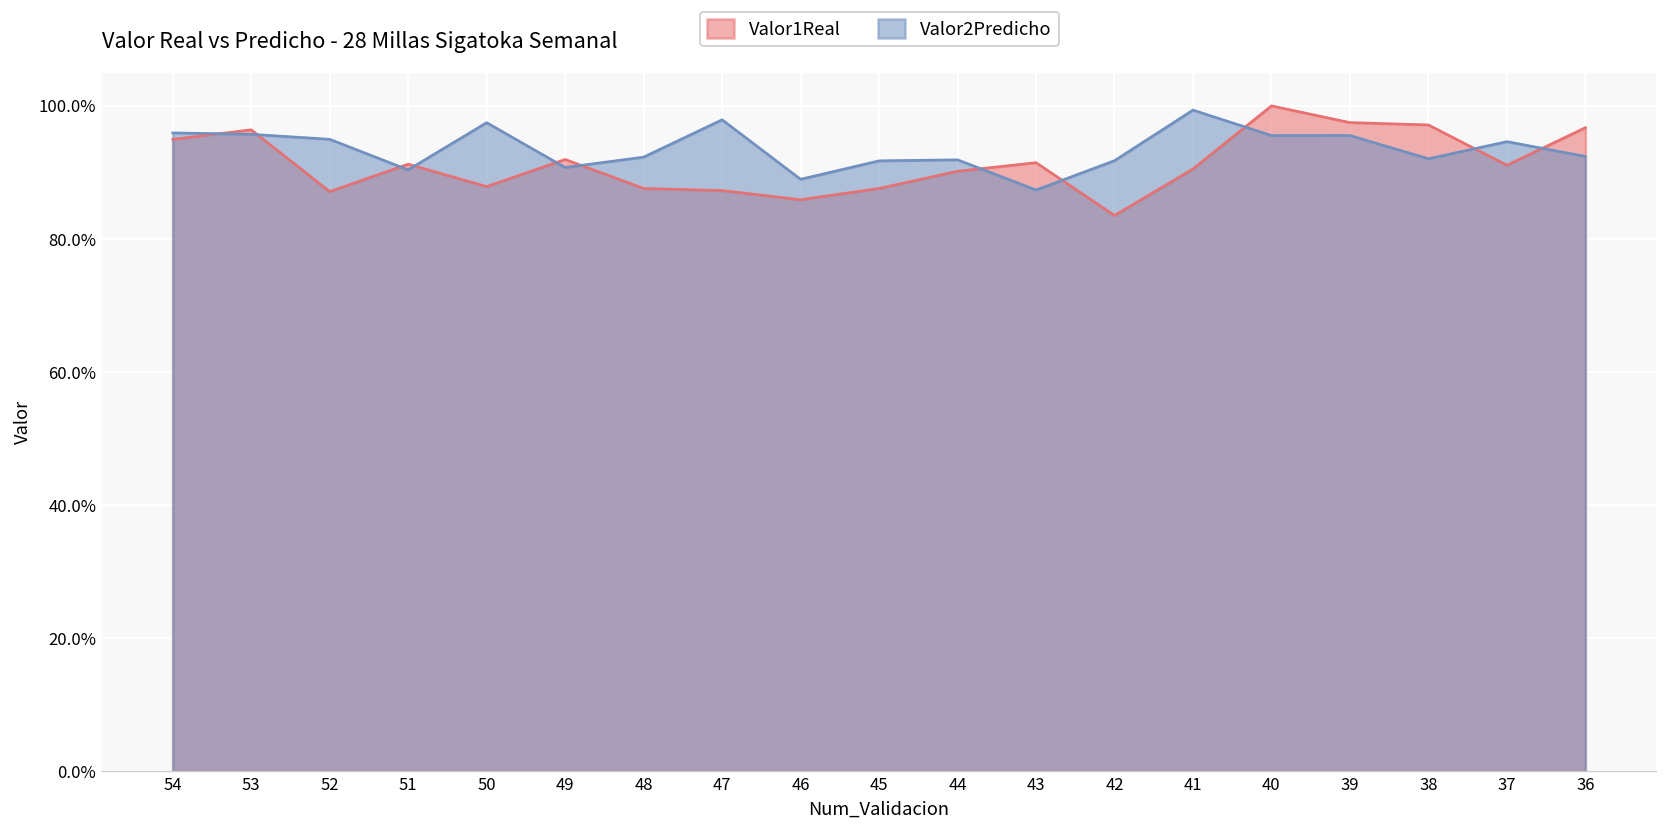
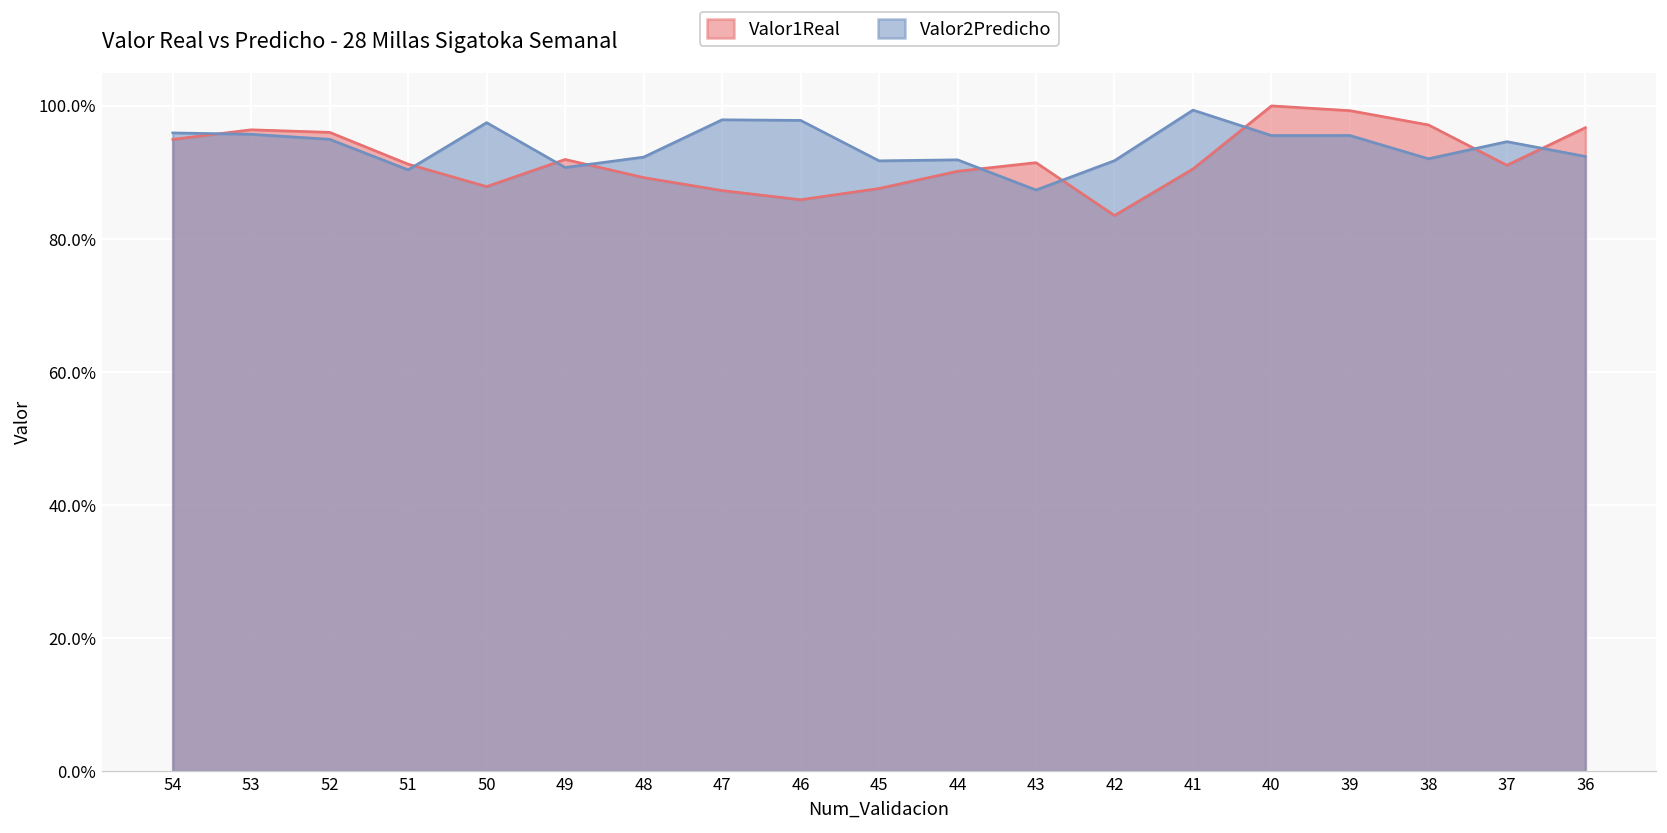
  {
    "Valor1Real": {
      "54": "95%",
      "53": "96%",
-     "52": "87%",
+     "52": "96%",
      "51": "91%",
      "50": "88%",
      "49": "92%",
-     "48": "88%",
+     "48": "89%",
      "47": "87%",
      "46": "86%",
      "45": "88%",
      "44": "90%",
      "43": "91%",
      "42": "84%",
      "41": "91%",
      "40": "100%",
-     "39": "97%",
+     "39": "99%",
      "38": "97%",
      "37": "91%",
      "36": "97%"
    },
    "Valor2Predicho": {
      "54": "96%",
      "53": "96%",
      "52": "95%",
      "51": "90%",
      "50": "97%",
      "49": "91%",
      "48": "92%",
      "47": "98%",
-     "46": "89%",
+     "46": "98%",
      "45": "92%",
      "44": "92%",
      "43": "87%",
      "42": "92%",
      "41": "99%",
      "40": "96%",
      "39": "96%",
      "38": "92%",
      "37": "95%",
      "36": "92%"
    }
  }
